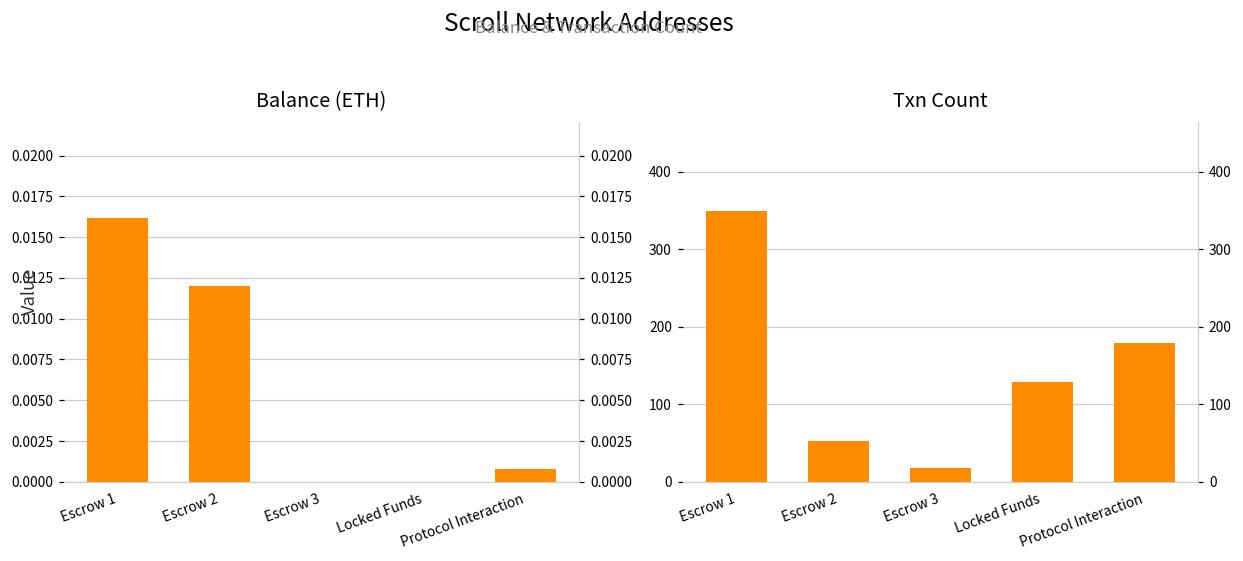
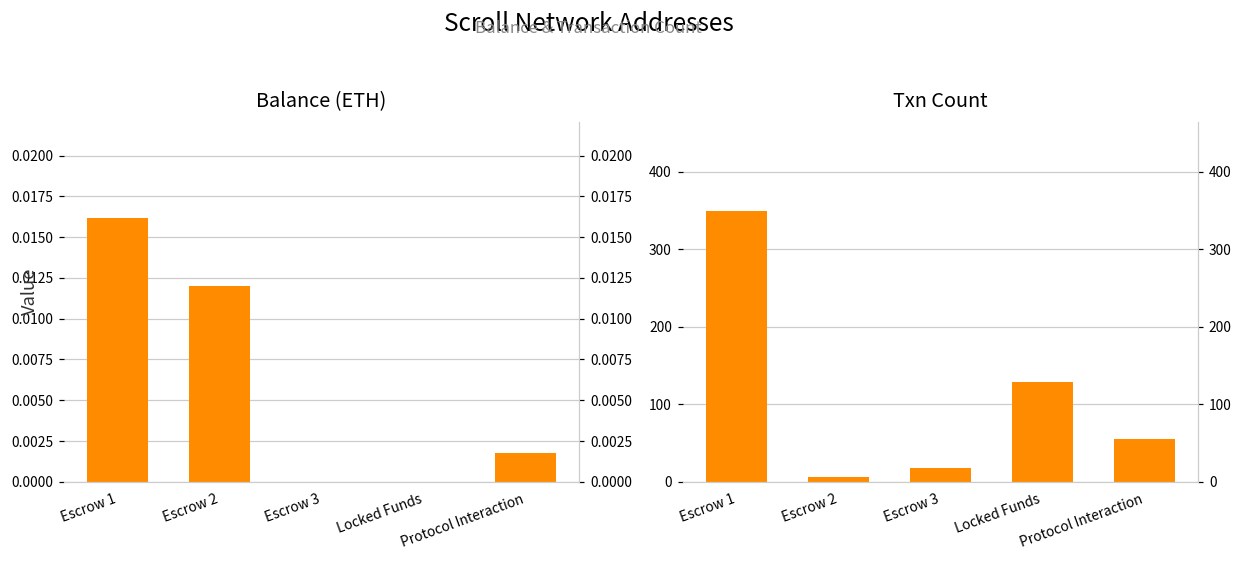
  {
    "Balance (ETH)": {
      "Escrow 1": 0.0162,
      "Escrow 2": 0.0120,
      "Escrow 3": 0.0000,
      "Locked Funds": 0.0000,
-     "Protocol Interaction": 0.0008
+     "Protocol Interaction": 0.0018
    },
    "Txn Count": {
      "Escrow 1": 350,
-     "Escrow 2": 50,
+     "Escrow 2": 10,
      "Escrow 3": 20,
      "Locked Funds": 130,
-     "Protocol Interaction": 180
+     "Protocol Interaction": 60
    }
  }
